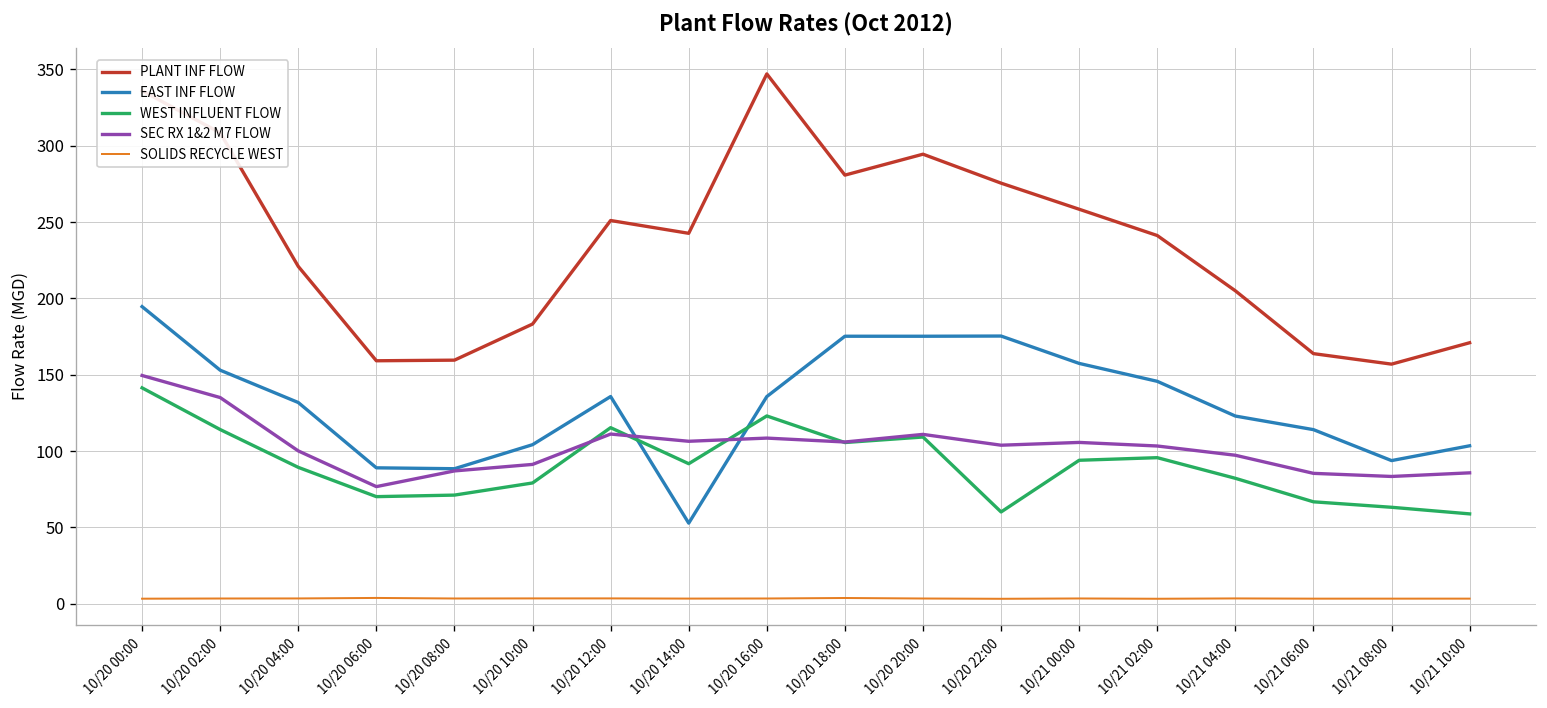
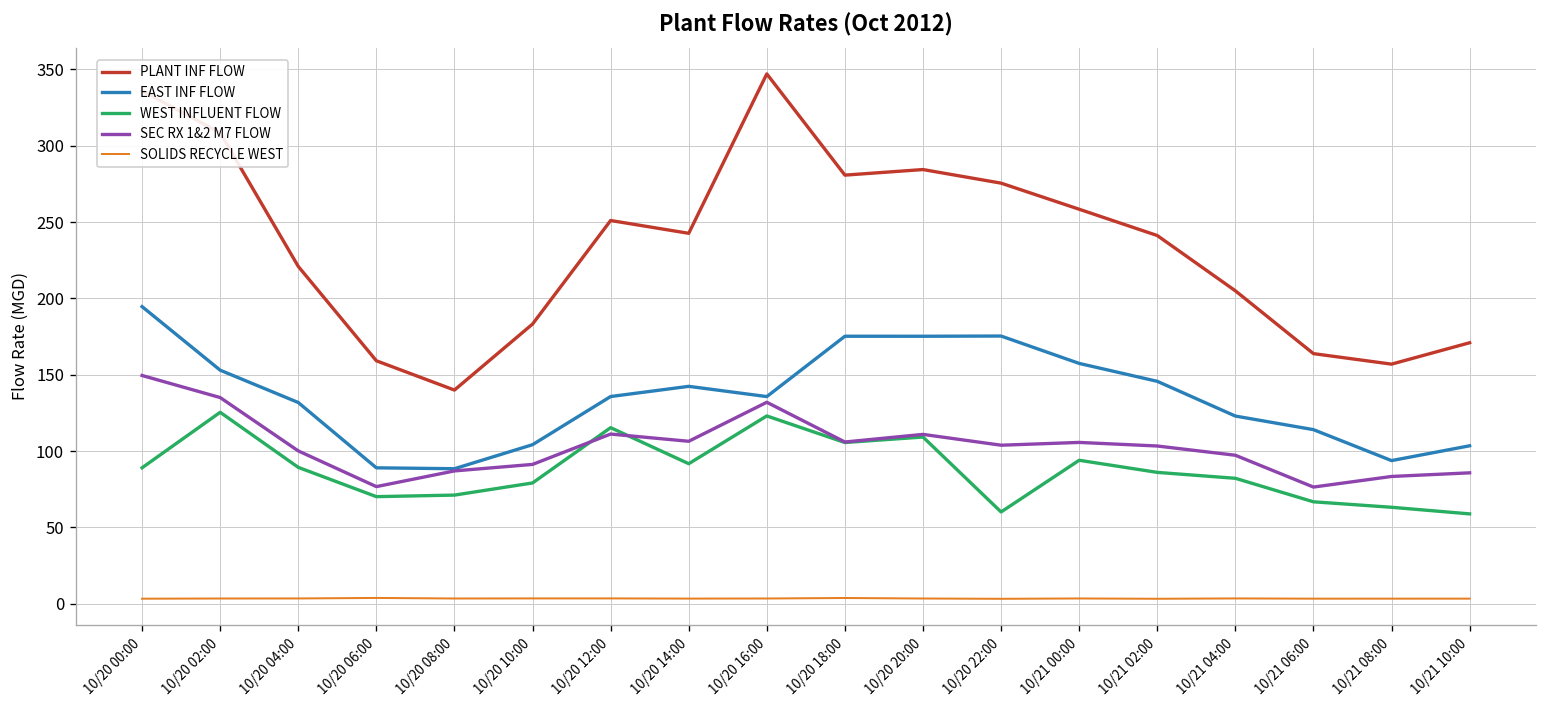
  {
    "PLANT INF FLOW": {
      "10/20 04:00": 221,
      "10/20 06:00": 159,
-     "10/20 08:00": 160,
+     "10/20 08:00": 140,
      "10/20 10:00": 183,
      "10/20 12:00": 251,
      "10/20 14:00": 243,
      "10/20 16:00": 347,
      "10/20 18:00": 281,
-     "10/20 20:00": 294,
+     "10/20 20:00": 284,
      "10/20 22:00": 275,
      "10/21 00:00": 258,
      "10/21 02:00": 241,
      "10/21 04:00": 205,
      "10/21 06:00": 164,
      "10/21 08:00": 157,
      "10/21 10:00": 171
    },
    "EAST INF FLOW": {
      "10/20 00:00": 195,
      "10/20 02:00": 153,
      "10/20 04:00": 132,
      "10/20 06:00": 89,
      "10/20 10:00": 104,
      "10/20 12:00": 136,
-     "10/20 14:00": 53,
+     "10/20 14:00": 142,
      "10/20 16:00": 136,
      "10/20 18:00": 175,
      "10/20 20:00": 175,
      "10/20 22:00": 175,
      "10/21 00:00": 157,
      "10/21 02:00": 146,
      "10/21 04:00": 123,
      "10/21 06:00": 114,
      "10/21 08:00": 94,
      "10/21 10:00": 103
    },
    "WEST INFLUENT FLOW": {
-     "10/20 00:00": 141,
-     "10/20 02:00": 114,
+     "10/20 00:00": 89,
+     "10/20 02:00": 125,
      "10/20 04:00": 89,
      "10/20 06:00": 70,
      "10/20 08:00": 71,
      "10/20 10:00": 79,
      "10/20 12:00": 115,
      "10/20 14:00": 92,
      "10/20 16:00": 123,
      "10/20 22:00": 60,
      "10/21 00:00": 94,
-     "10/21 02:00": 96,
+     "10/21 02:00": 86,
      "10/21 04:00": 82,
      "10/21 06:00": 67,
      "10/21 08:00": 63,
      "10/21 10:00": 59
    },
    "SEC RX 1&2 M7 FLOW": {
      "10/20 00:00": 149,
      "10/20 02:00": 135,
      "10/20 04:00": 100,
      "10/20 06:00": 77,
      "10/20 10:00": 91,
      "10/20 12:00": 111,
      "10/20 14:00": 106,
-     "10/20 16:00": 108,
+     "10/20 16:00": 132,
      "10/20 22:00": 104,
      "10/21 00:00": 106,
      "10/21 02:00": 103,
      "10/21 04:00": 97,
-     "10/21 06:00": 85,
+     "10/21 06:00": 76,
      "10/21 08:00": 83,
      "10/21 10:00": 86
    },
    "SOLIDS RECYCLE WEST": {
      "10/20 00:00": 3,
      "10/20 02:00": 3,
      "10/20 04:00": 3,
      "10/20 06:00": 4,
      "10/20 08:00": 3,
      "10/20 10:00": 3,
      "10/20 12:00": 3,
      "10/20 14:00": 3,
      "10/20 16:00": 3,
      "10/20 18:00": 4,
      "10/20 20:00": 3,
      "10/20 22:00": 3,
      "10/21 00:00": 3,
      "10/21 02:00": 3,
      "10/21 04:00": 3,
      "10/21 06:00": 3,
      "10/21 08:00": 3,
      "10/21 10:00": 3
    }
  }
